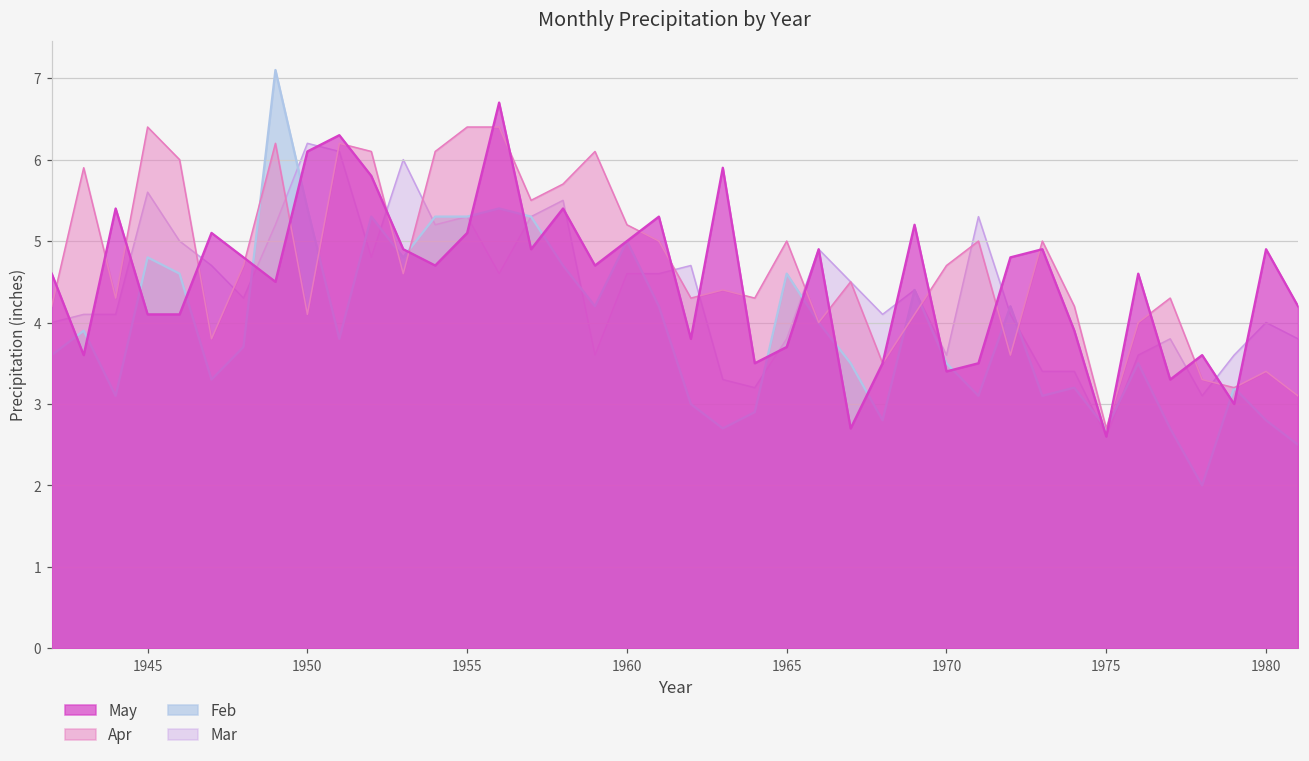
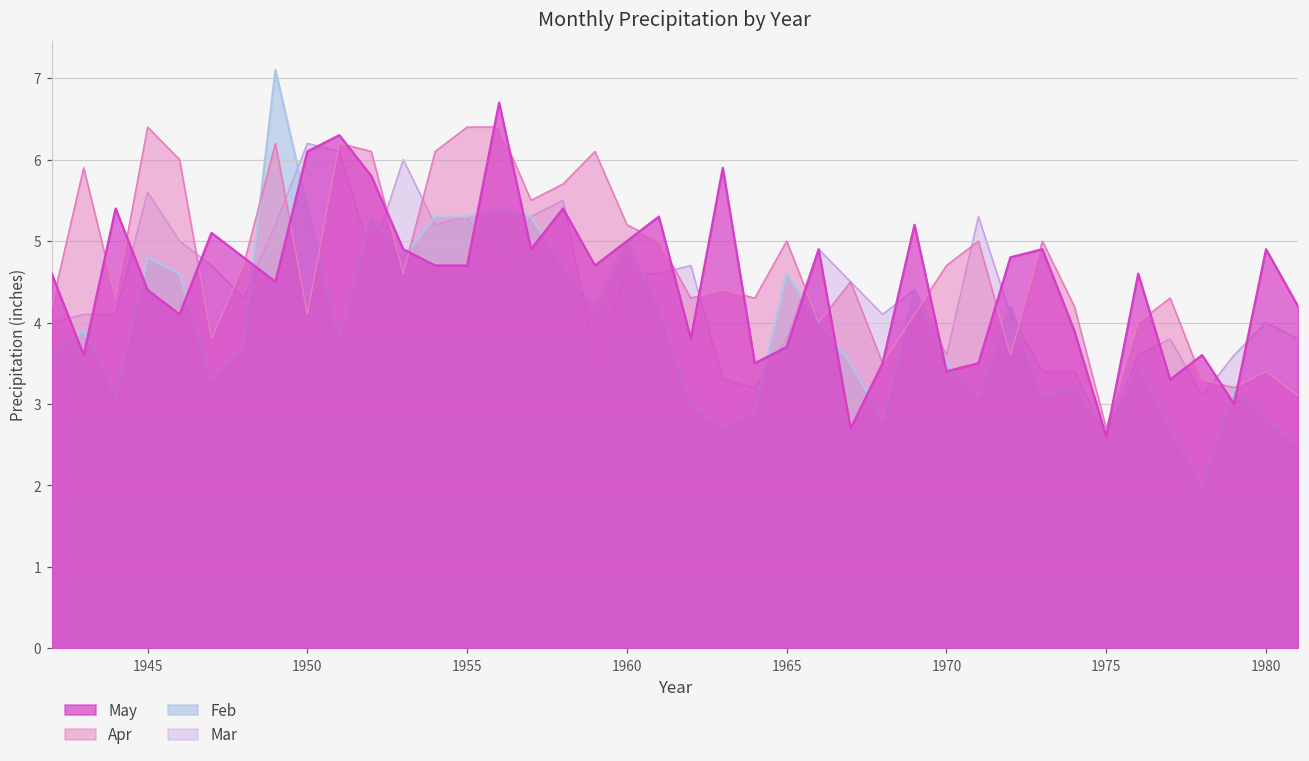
  {
    "May": {
-     "1945": 4.1,
+     "1945": 4.4,
      "1950": 6.1,
-     "1955": 5.1,
+     "1955": 4.7,
      "1965": 3.7,
      "1970": 3.4,
      "1980": 4.9
    }
  }
